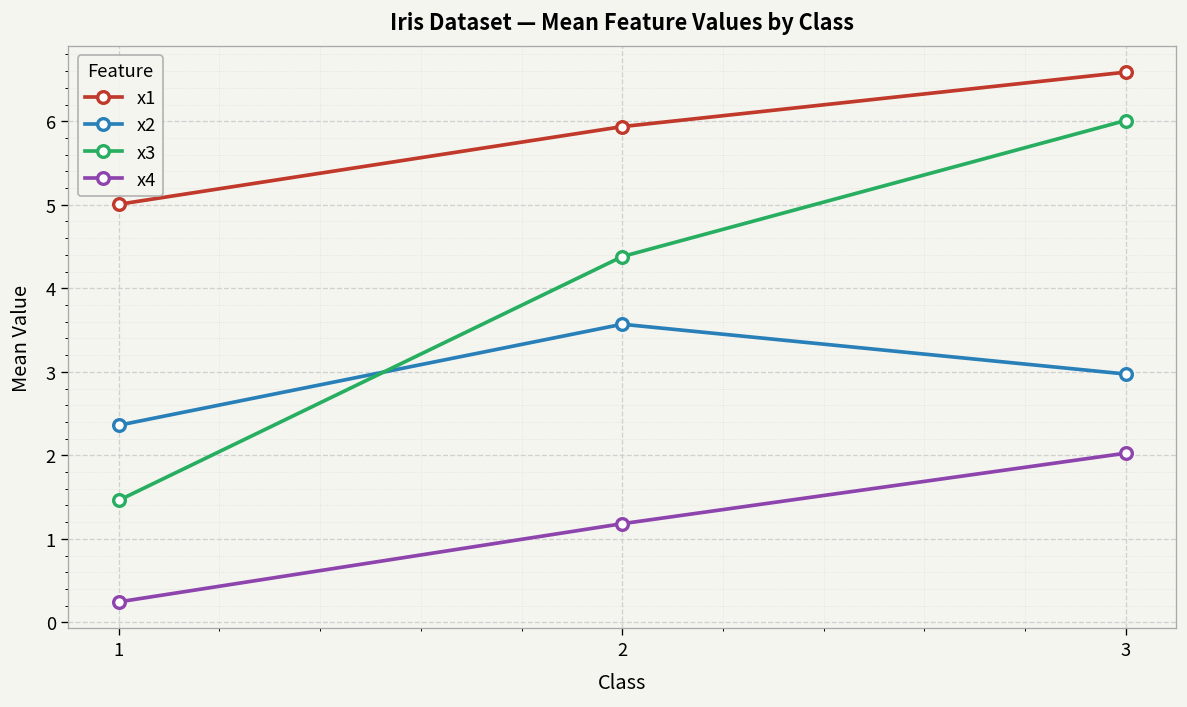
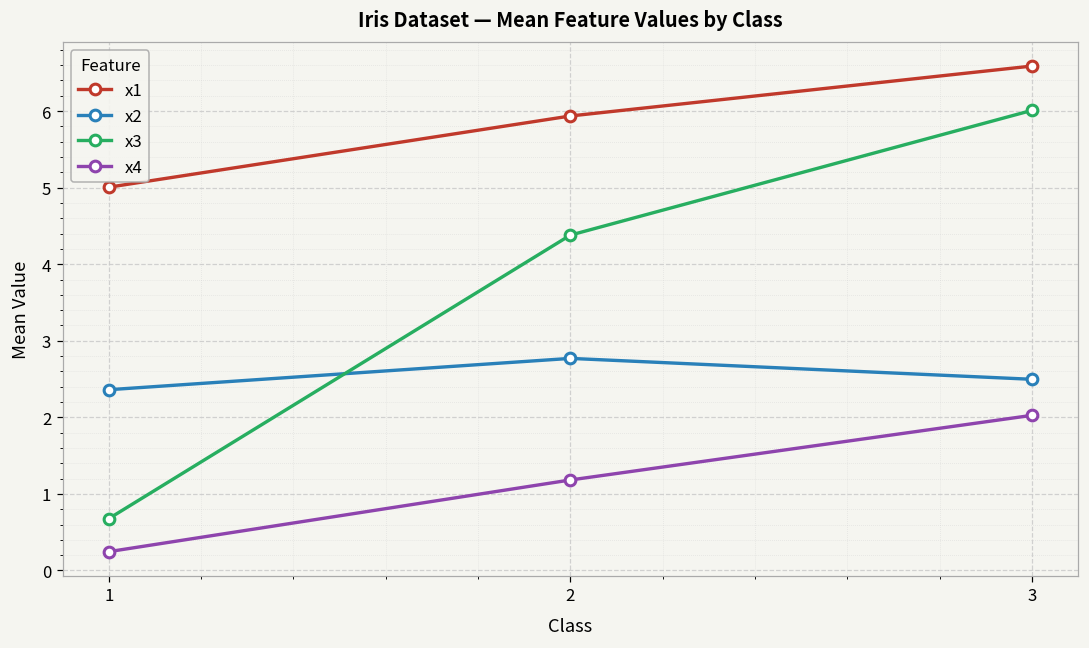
  {
    "x1": {
      "2": 5.9,
      "3": 6.6
    },
    "x2": {
      "1": 2.4,
-     "2": 3.6,
-     "3": 3.0
+     "2": 2.8,
+     "3": 2.5
    },
    "x3": {
-     "1": 1.5,
+     "1": 0.7,
      "2": 4.4,
      "3": 6.0
    },
    "x4": {
      "1": 0.2,
      "2": 1.2,
      "3": 2.0
    }
  }
